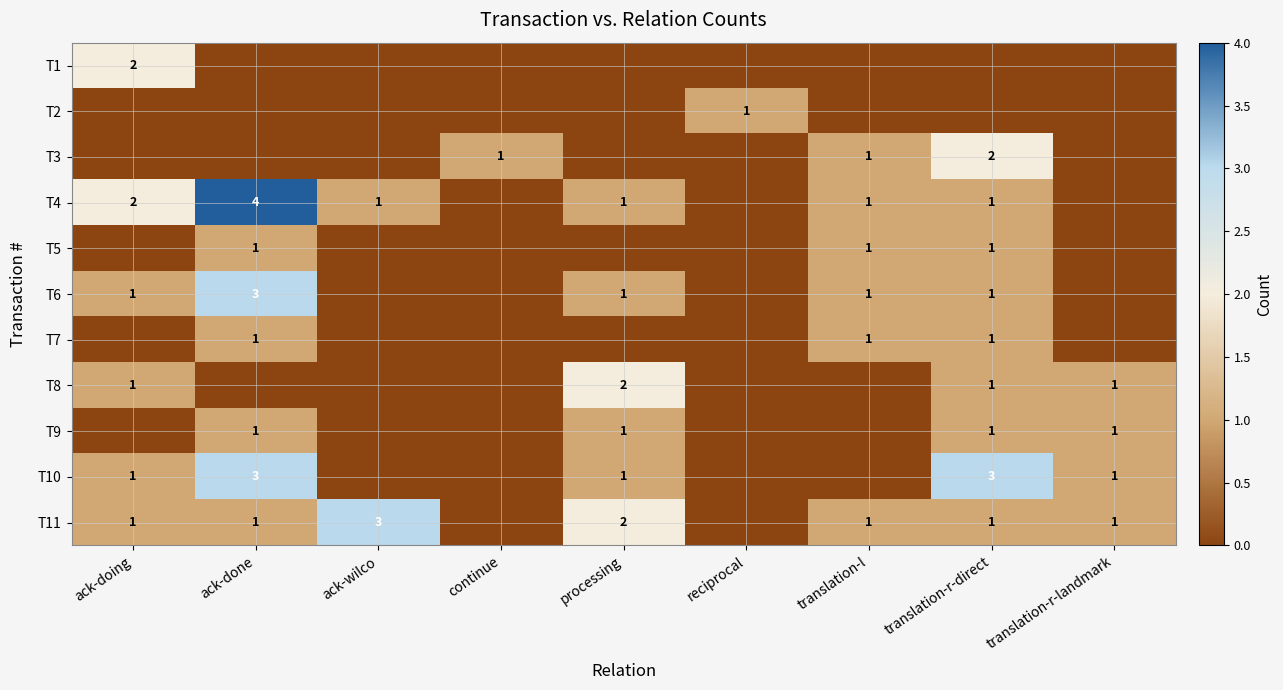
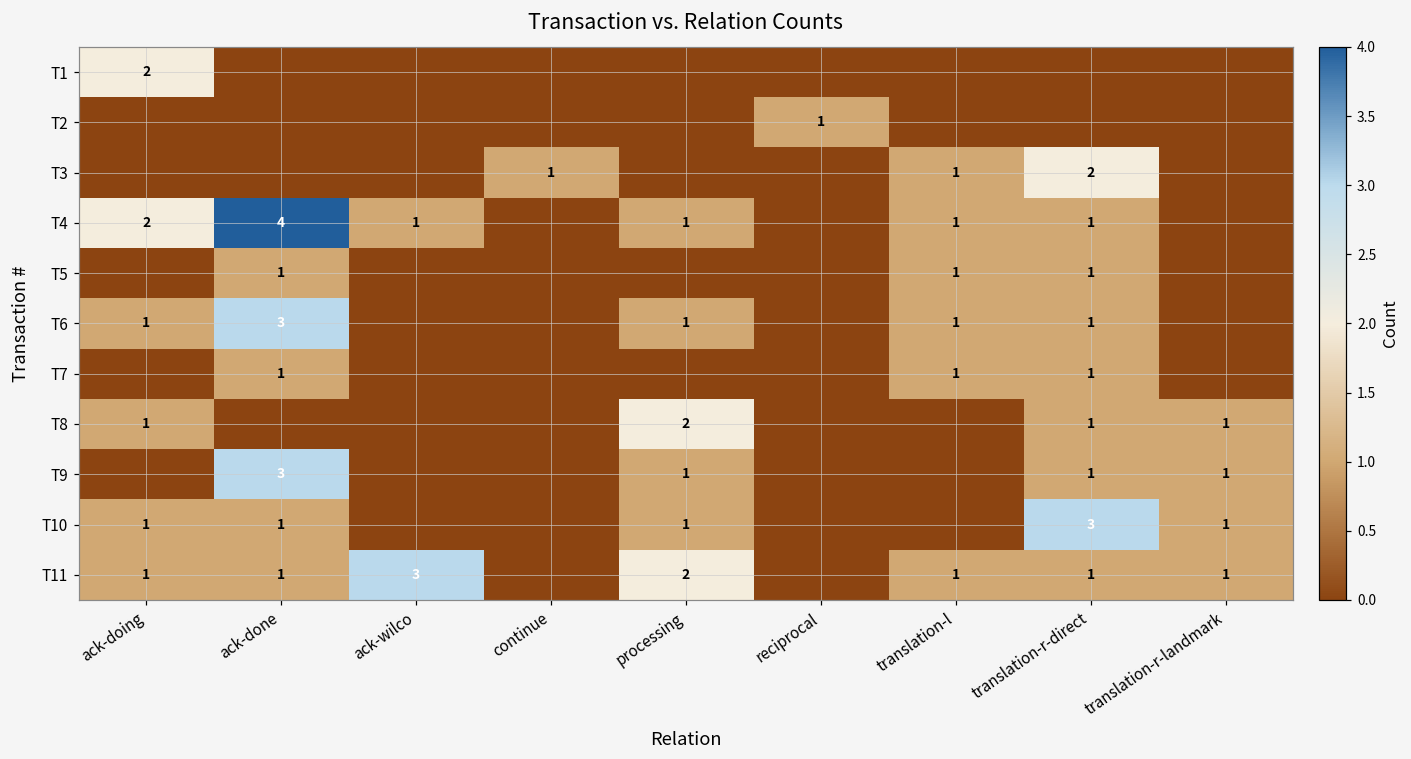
  {
    "T1": {
      "ack-doing": 2
    },
    "T2": {
      "reciprocal": 1
    },
    "T3": {
      "continue": 1,
      "translation-l": 1,
      "translation-r-direct": 2
    },
    "T4": {
      "ack-doing": 2,
      "ack-done": 4,
      "ack-wilco": 1,
      "processing": 1,
      "translation-l": 1,
      "translation-r-direct": 1
    },
    "T5": {
      "ack-done": 1,
      "translation-l": 1,
      "translation-r-direct": 1
    },
    "T6": {
      "ack-doing": 1,
      "ack-done": 3,
      "processing": 1,
      "translation-l": 1,
      "translation-r-direct": 1
    },
    "T7": {
      "ack-done": 1,
      "translation-l": 1,
      "translation-r-direct": 1
    },
    "T8": {
      "ack-doing": 1,
      "processing": 2,
      "translation-r-direct": 1,
      "translation-r-landmark": 1
    },
    "T9": {
-     "ack-done": 1,
+     "ack-done": 3,
      "processing": 1,
      "translation-r-direct": 1,
      "translation-r-landmark": 1
    },
    "T10": {
      "ack-doing": 1,
-     "ack-done": 3,
+     "ack-done": 1,
      "processing": 1,
      "translation-r-direct": 3,
      "translation-r-landmark": 1
    },
    "T11": {
      "ack-doing": 1,
      "ack-done": 1,
      "ack-wilco": 3,
      "processing": 2,
      "translation-l": 1,
      "translation-r-direct": 1,
      "translation-r-landmark": 1
    }
  }
